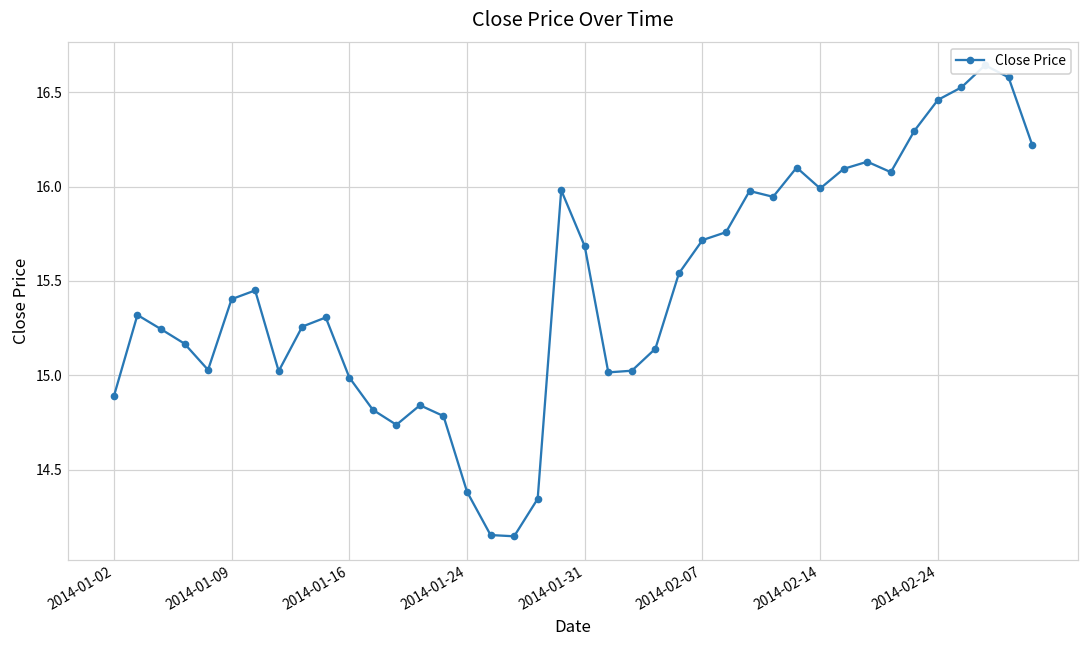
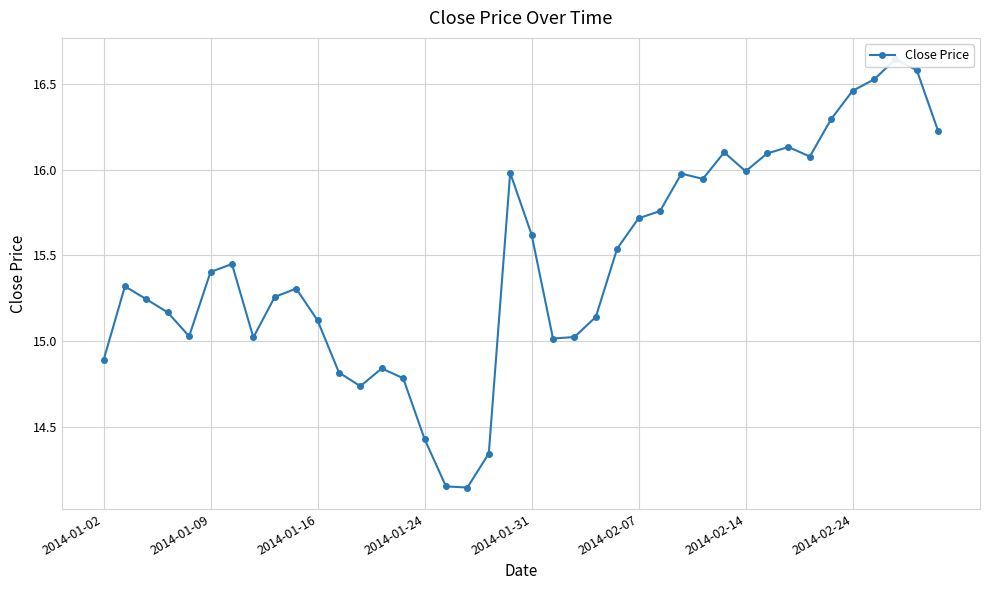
  {
    "2014-01-02": 14.89,
    "2014-01-09": 15.40,
-   "2014-01-16": 14.99,
-   "2014-01-24": 14.38,
-   "2014-01-31": 15.68,
+   "2014-01-16": 15.12,
+   "2014-01-24": 14.43,
+   "2014-01-31": 15.62,
    "2014-02-07": 15.72,
    "2014-02-14": 15.99,
    "2014-02-24": 16.46
  }
